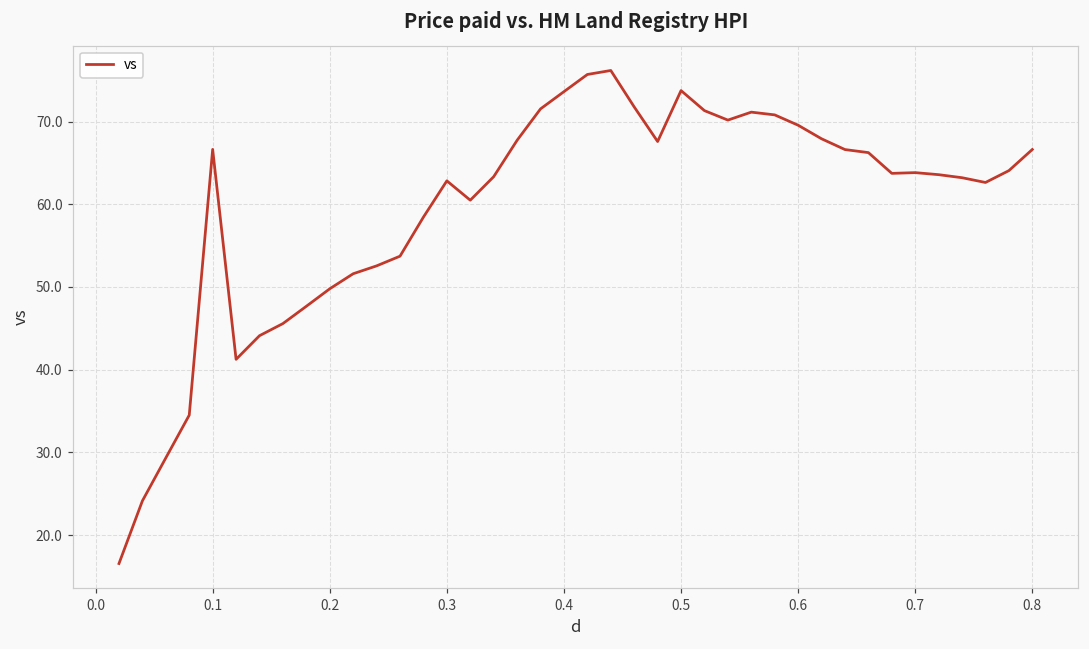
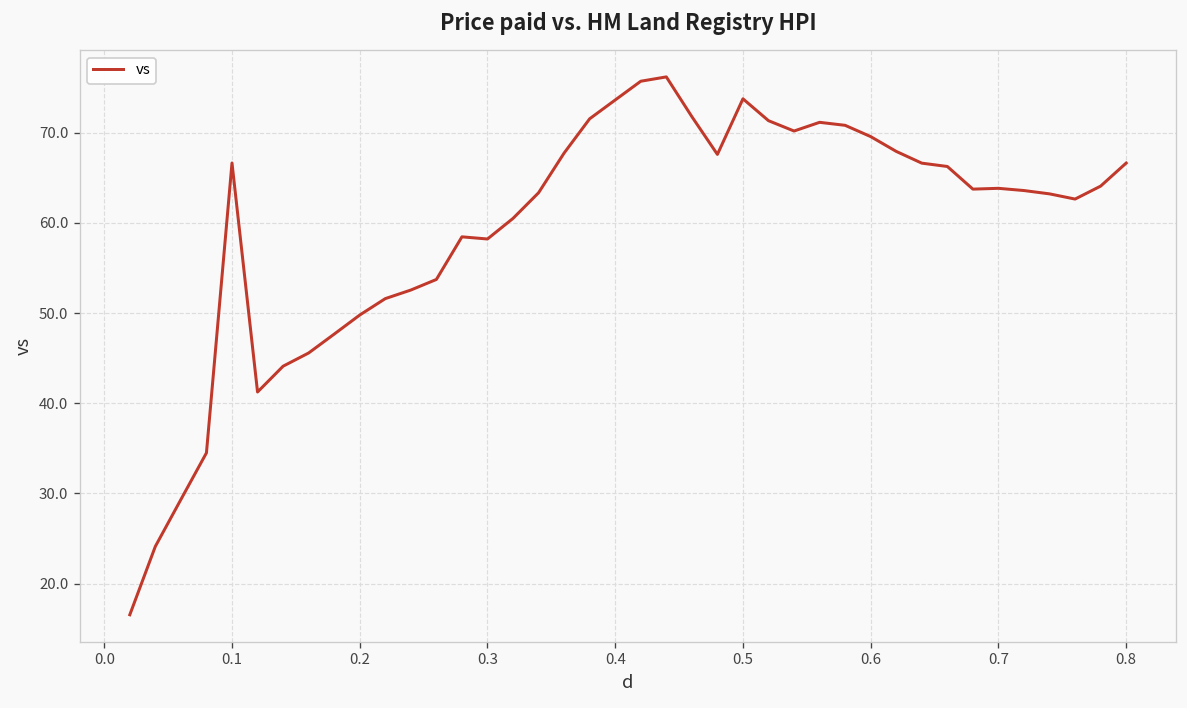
  {
    "0.1": 67,
    "0.2": 50,
-   "0.3": 63,
+   "0.3": 58,
    "0.4": 74,
    "0.5": 74,
    "0.6": 70,
    "0.7": 64,
    "0.8": 67
  }
